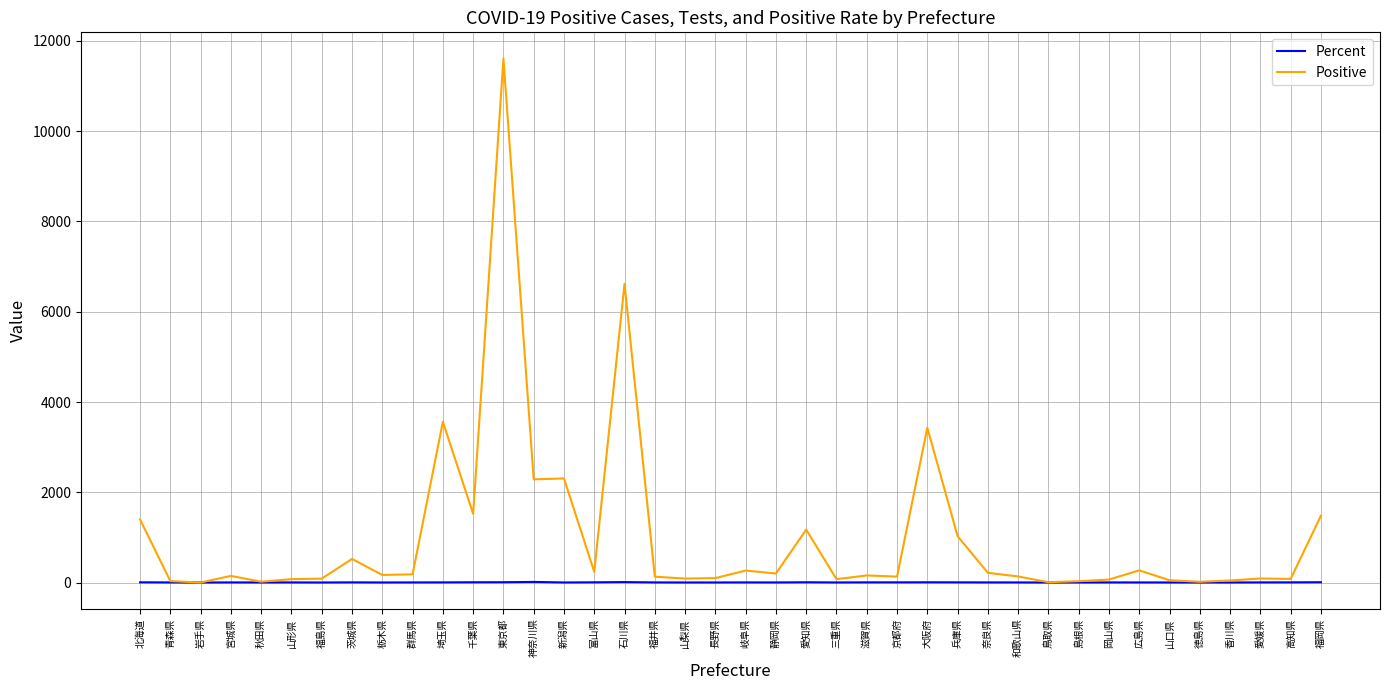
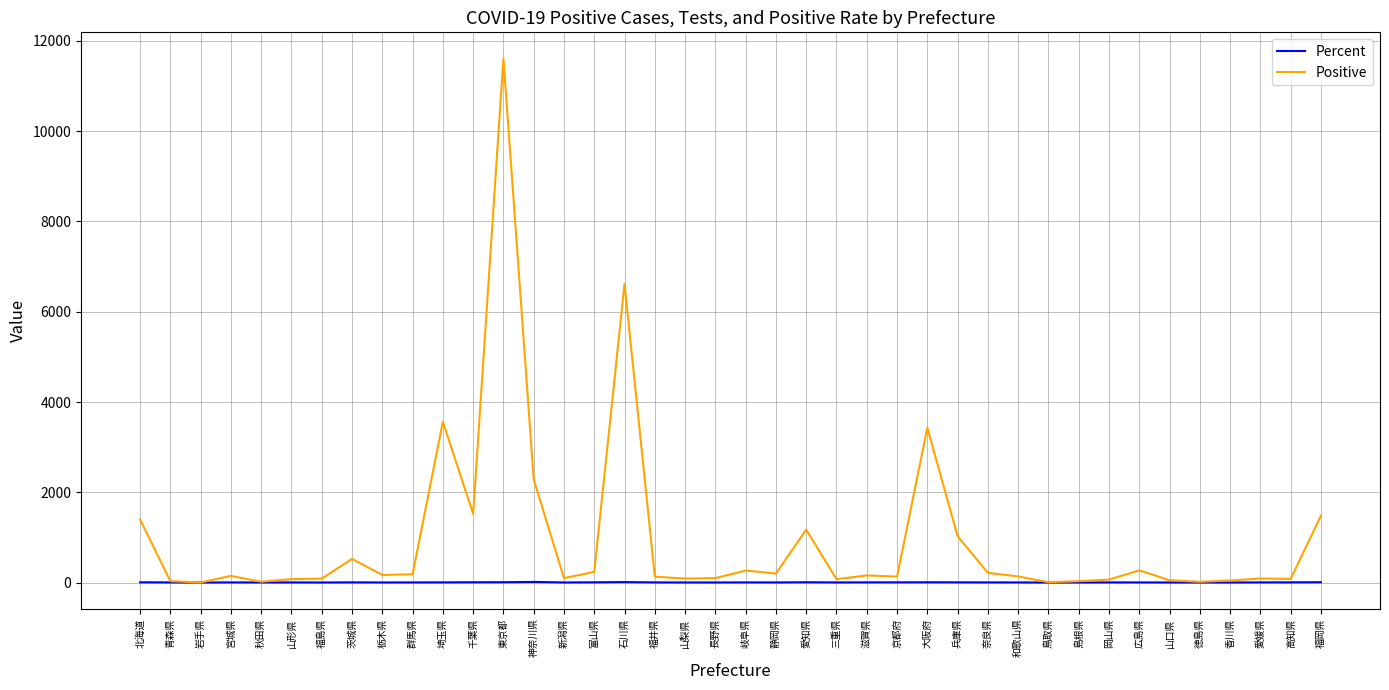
  {
    "Percent": {
      "北海道": 0,
      "宮城県": 0,
      "山形県": 0,
      "福島県": 0,
      "茨城県": 0,
      "栃木県": 0,
      "群馬県": 0,
      "埼玉県": 0,
      "千葉県": 0,
      "東京都": 0,
      "神奈川県": 0,
      "新潟県": 0,
      "富山県": 0,
      "石川県": 0,
      "福井県": 0,
      "山梨県": 0,
      "長野県": 0,
      "岐阜県": 0,
      "静岡県": 0,
      "愛知県": 0,
      "三重県": 0,
      "滋賀県": 0,
      "京都府": 0,
      "大阪府": 0,
      "兵庫県": 0,
      "奈良県": 0,
      "和歌山県": 0,
      "岡山県": 0,
      "広島県": 0,
      "愛媛県": 0,
      "高知県": 0,
      "福岡県": 0
    },
    "Positive": {
      "北海道": 1400,
      "宮城県": 100,
      "山形県": 100,
      "福島県": 100,
      "茨城県": 500,
      "栃木県": 200,
      "群馬県": 200,
      "埼玉県": 3600,
      "千葉県": 1500,
      "東京都": 11600,
      "神奈川県": 2300,
-     "新潟県": 2300,
+     "新潟県": 100,
      "富山県": 200,
      "石川県": 6600,
      "福井県": 100,
      "山梨県": 100,
      "長野県": 100,
      "岐阜県": 300,
      "静岡県": 200,
      "愛知県": 1200,
      "三重県": 100,
      "滋賀県": 200,
      "京都府": 100,
      "大阪府": 3400,
      "兵庫県": 1000,
      "奈良県": 200,
      "和歌山県": 100,
      "岡山県": 100,
      "広島県": 300,
      "愛媛県": 100,
      "高知県": 100,
      "福岡県": 1500
    }
  }
